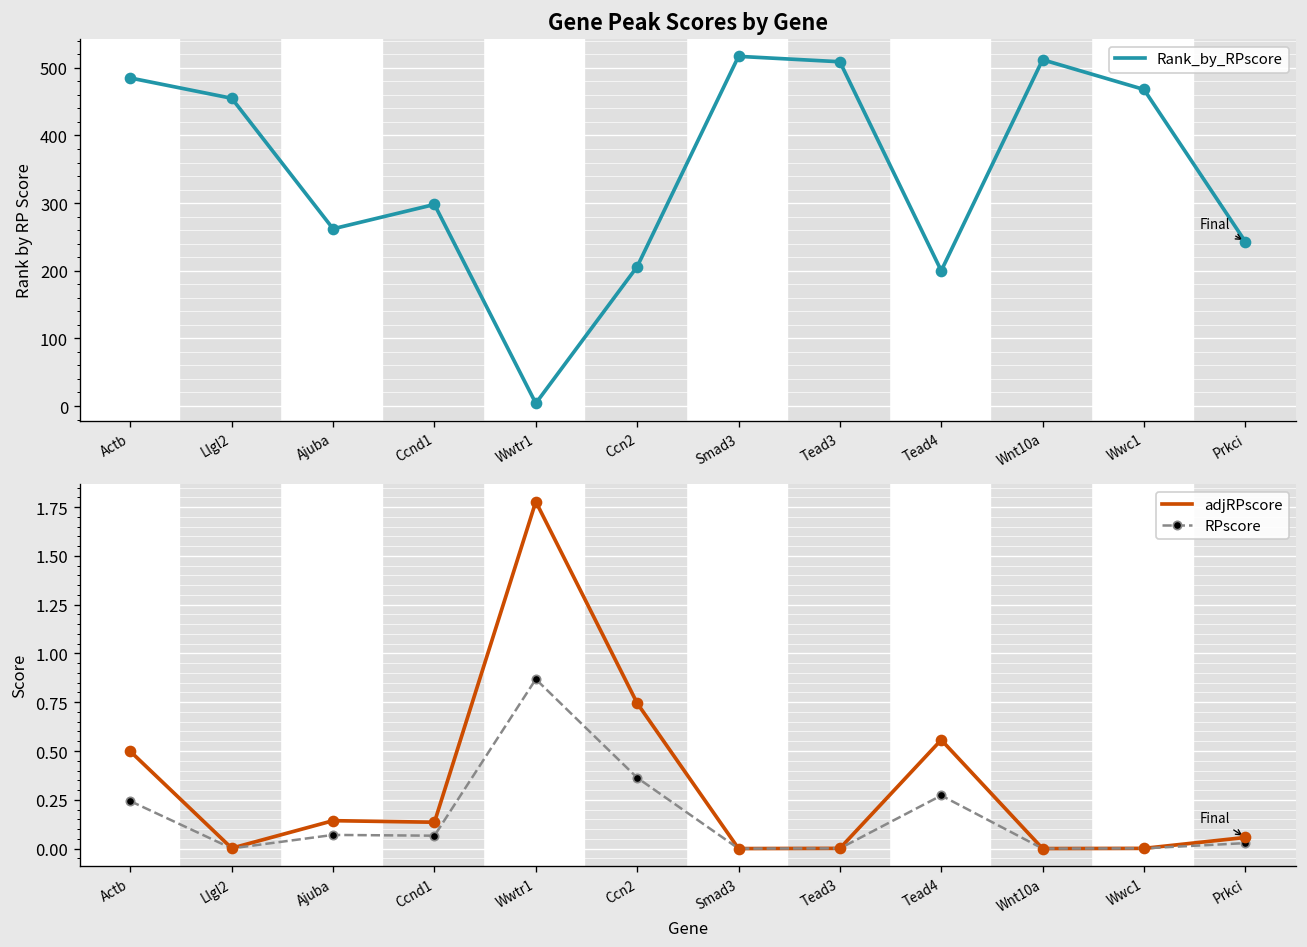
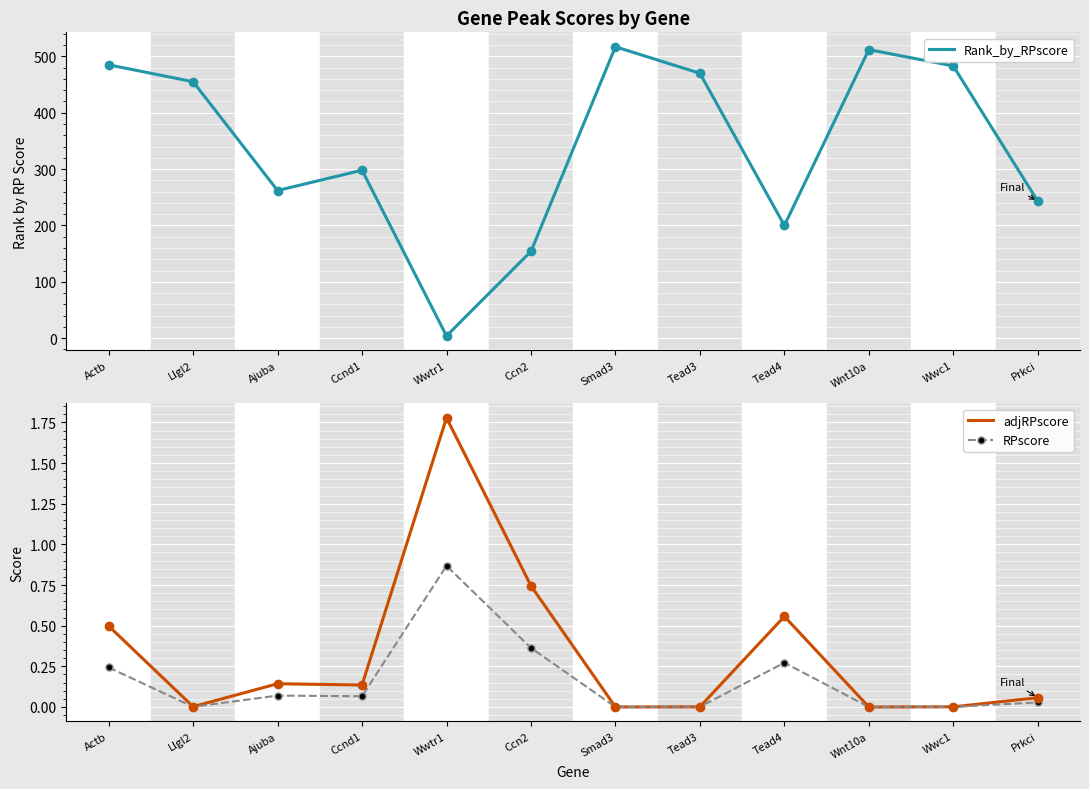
  {
    "Gene Peak Scores by Gene": {
      "Actb": 490,
      "Llgl2": 460,
      "Ajuba": 260,
      "Ccnd1": 300,
      "Wwtr1": 0,
-     "Ccn2": 210,
+     "Ccn2": 150,
      "Smad3": 520,
-     "Tead3": 510,
+     "Tead3": 470,
      "Tead4": 200,
      "Wnt10a": 510,
-     "Wwc1": 470,
+     "Wwc1": 480,
      "Prkci": 240
    }
  }
